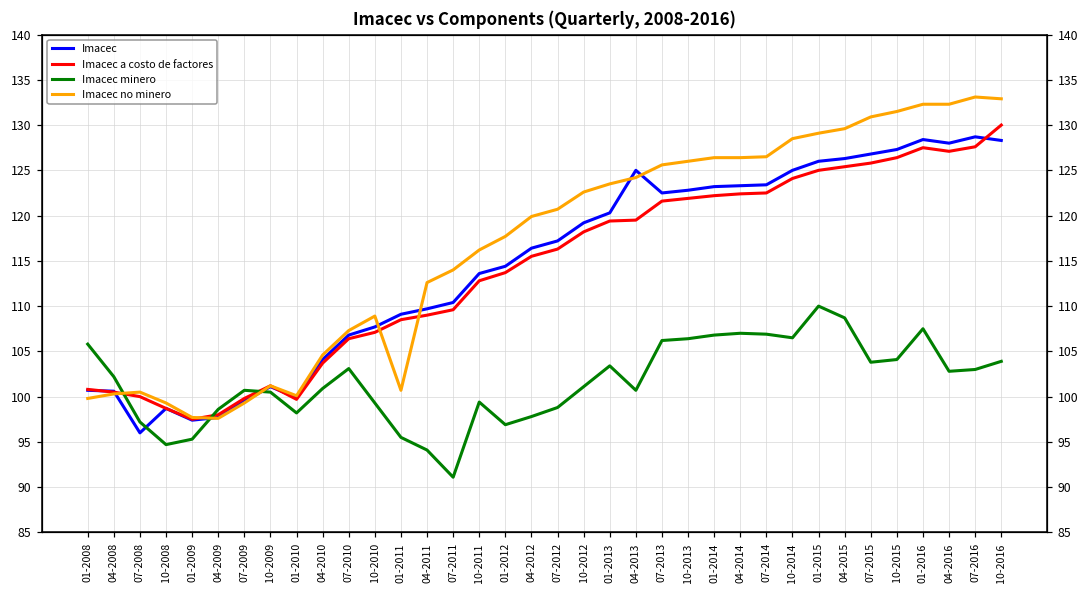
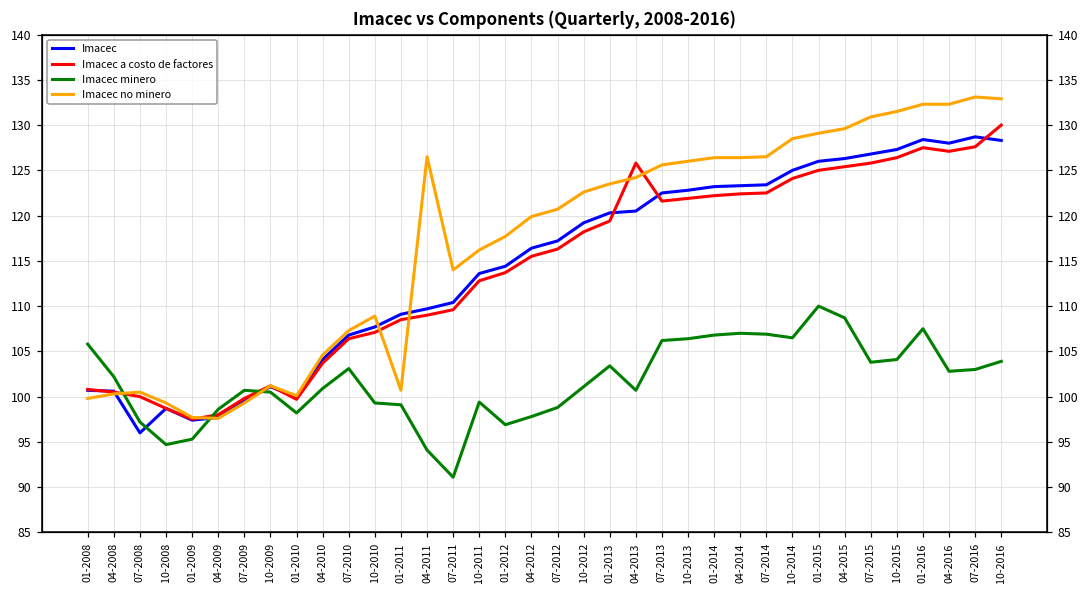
  {
    "Imacec": {
      "07-2008": 96,
      "04-2010": 104,
      "07-2010": 107,
      "10-2010": 108,
      "01-2011": 109,
      "04-2011": 110,
      "07-2011": 110,
      "10-2011": 114,
      "01-2012": 114,
      "04-2012": 116,
      "07-2012": 117,
      "10-2012": 119,
      "01-2013": 120,
-     "04-2013": 125,
+     "04-2013": 121,
      "07-2013": 123,
      "10-2013": 123,
      "01-2014": 123,
      "04-2014": 123,
      "07-2014": 123,
      "10-2014": 125,
      "01-2015": 126,
      "04-2015": 126,
      "07-2015": 127,
      "10-2015": 127,
      "01-2016": 128,
      "04-2016": 128,
      "07-2016": 129,
      "10-2016": 128
    },
    "Imacec a costo de factores": {
      "07-2008": 100,
      "04-2010": 104,
      "07-2010": 106,
      "10-2010": 107,
      "01-2011": 109,
      "04-2011": 109,
      "07-2011": 110,
      "10-2011": 113,
      "01-2012": 114,
      "04-2012": 116,
      "07-2012": 116,
      "10-2012": 118,
      "01-2013": 119,
-     "04-2013": 120,
+     "04-2013": 126,
      "07-2013": 122,
      "10-2013": 122,
      "01-2014": 122,
      "04-2014": 122,
      "07-2014": 123,
      "10-2014": 124,
      "01-2015": 125,
      "04-2015": 125,
      "07-2015": 126,
      "10-2015": 126,
      "01-2016": 128,
      "04-2016": 127,
      "07-2016": 128,
      "10-2016": 130
    },
    "Imacec minero": {
      "01-2008": 106,
      "04-2008": 102,
      "07-2008": 97,
      "10-2008": 95,
      "01-2009": 95,
      "04-2009": 99,
      "07-2009": 101,
      "10-2009": 101,
      "01-2010": 98,
      "04-2010": 101,
      "07-2010": 103,
      "10-2010": 99,
-     "01-2011": 96,
+     "01-2011": 99,
      "04-2011": 94,
      "07-2011": 91,
      "10-2011": 99,
      "01-2012": 97,
      "04-2012": 98,
      "07-2012": 99,
      "10-2012": 101,
      "01-2013": 103,
      "04-2013": 101,
      "07-2013": 106,
      "10-2013": 106,
      "01-2014": 107,
      "04-2014": 107,
      "07-2014": 107,
      "10-2014": 107,
      "01-2015": 110,
      "04-2015": 109,
      "07-2015": 104,
      "10-2015": 104,
      "01-2016": 108,
      "04-2016": 103,
      "07-2016": 103,
      "10-2016": 104
    },
    "Imacec no minero": {
      "01-2008": 100,
      "07-2008": 101,
      "10-2008": 99,
      "04-2010": 105,
      "07-2010": 107,
      "10-2010": 109,
      "01-2011": 101,
-     "04-2011": 113,
+     "04-2011": 127,
      "07-2011": 114,
      "10-2011": 116,
      "01-2012": 118,
      "04-2012": 120,
      "07-2012": 121,
      "10-2012": 123,
      "01-2013": 124,
      "04-2013": 124,
      "07-2013": 126,
      "10-2013": 126,
      "01-2014": 126,
      "04-2014": 126,
      "07-2014": 127,
      "10-2014": 129,
      "01-2015": 129,
      "04-2015": 130,
      "07-2015": 131,
      "10-2015": 132,
      "01-2016": 132,
      "04-2016": 132,
      "07-2016": 133,
      "10-2016": 133
    }
  }
